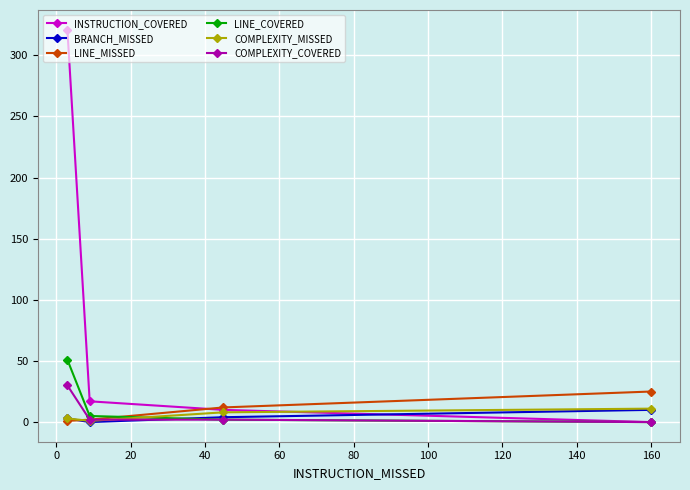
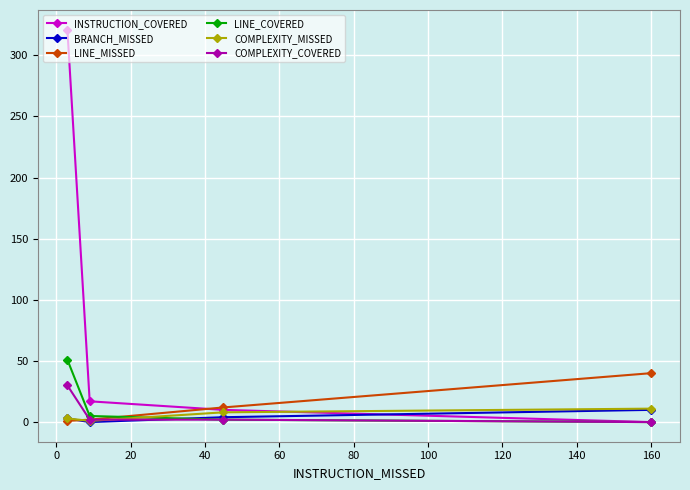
  {
    "LINE_MISSED": {
-     "160": 25
+     "160": 40
    }
  }
